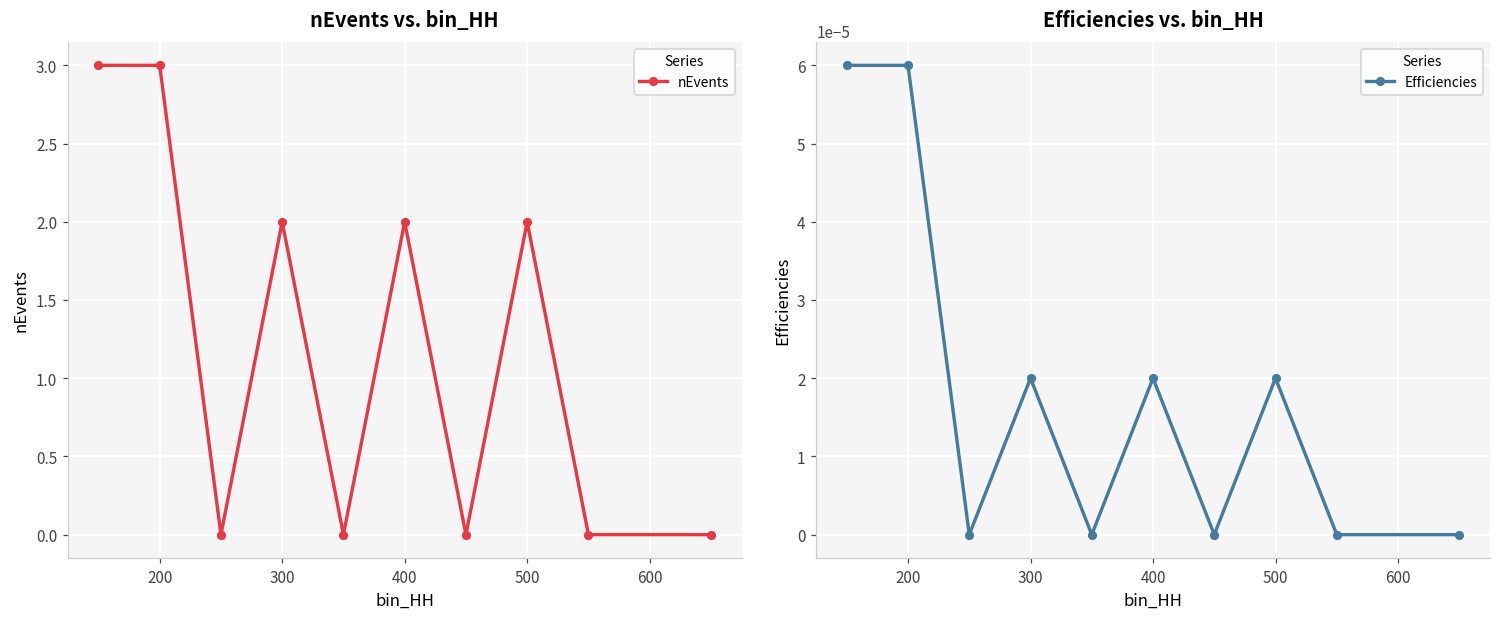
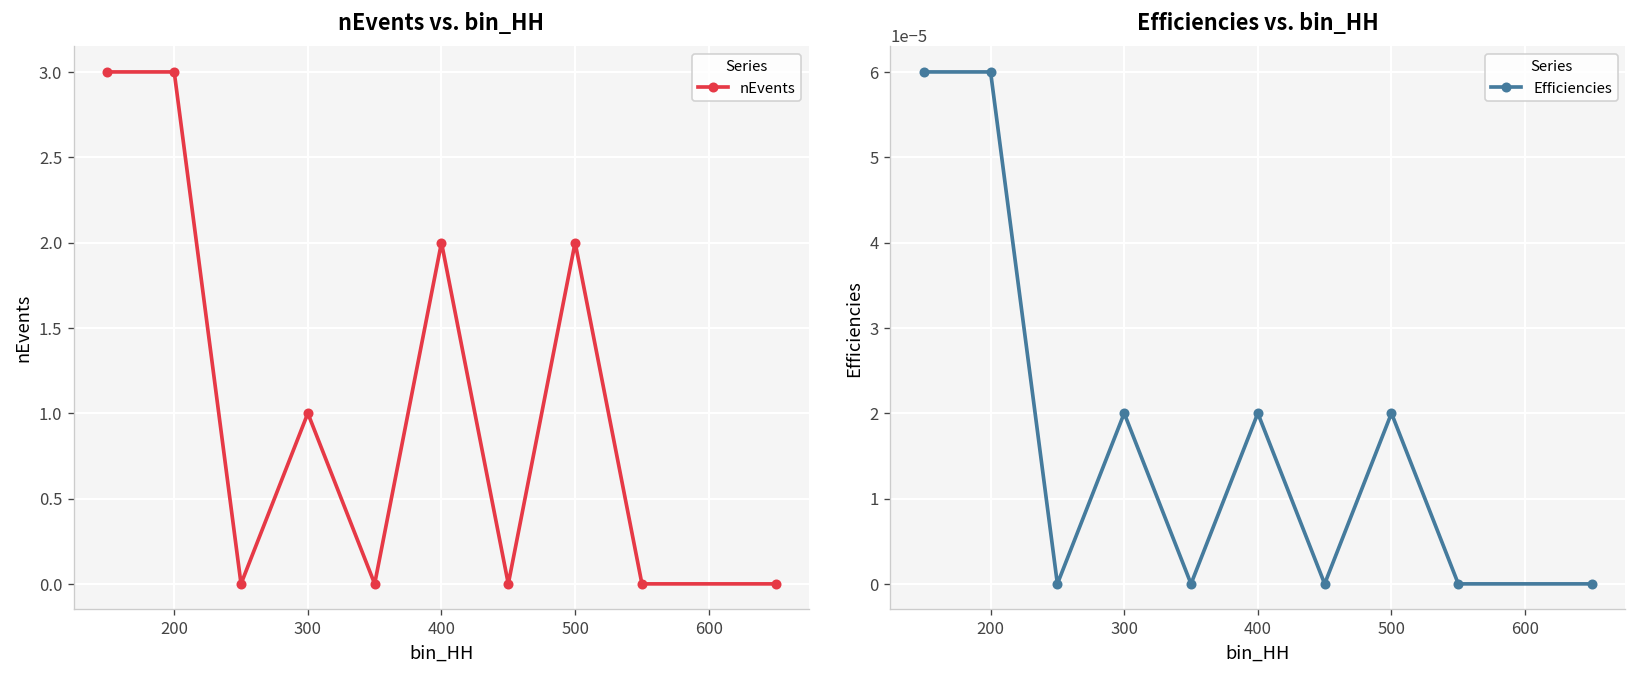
  {
    "nEvents vs. bin_HH": {
      "200": 3,
-     "300": 2,
+     "300": 1,
      "400": 2,
      "500": 2
    },
    "Efficiencies vs. bin_HH": {
      "200": 0.000060,
      "300": 0.000020,
      "400": 0.000020,
      "500": 0.000020
    }
  }
